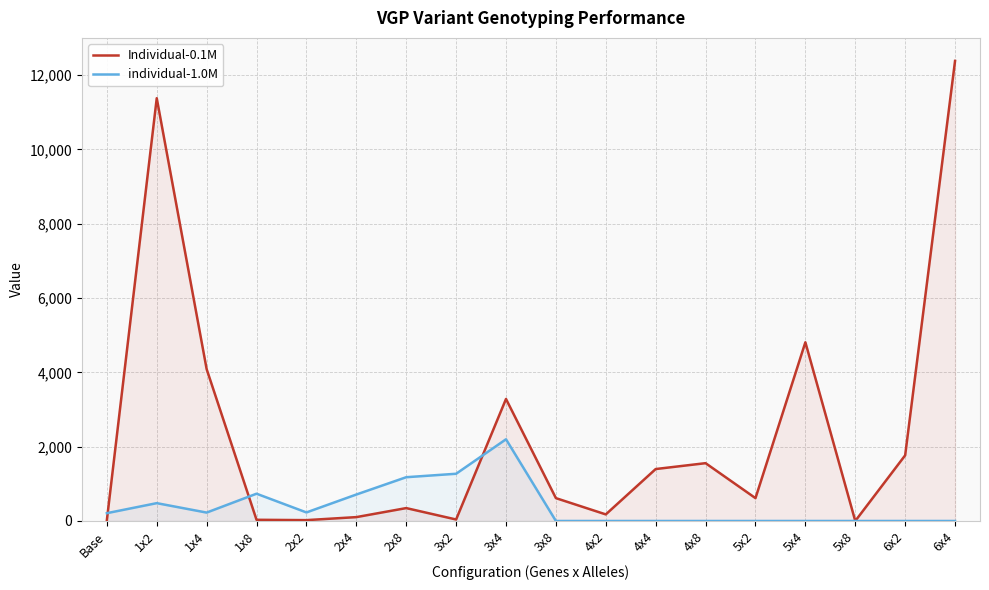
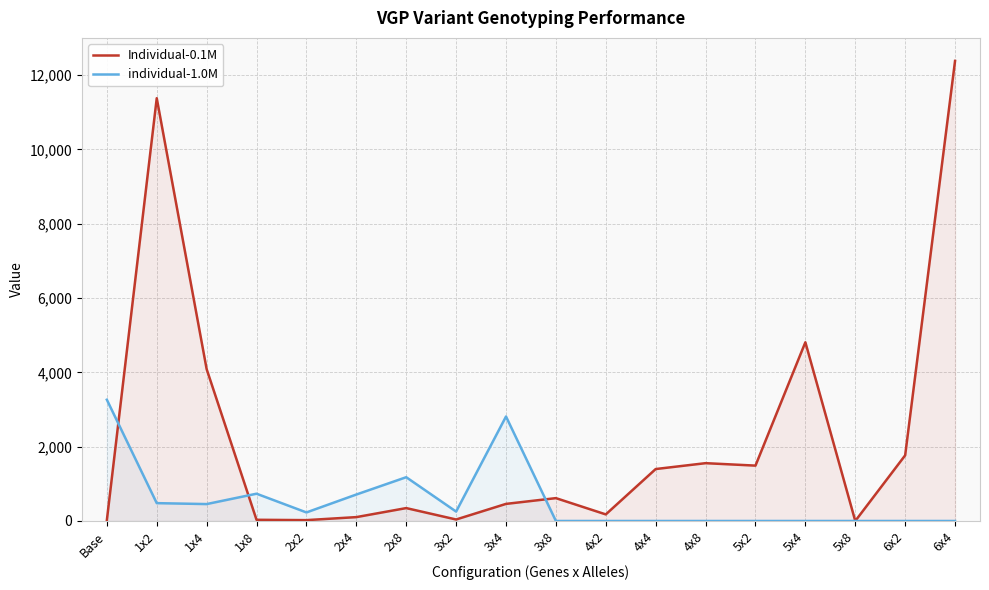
  {
    "Individual-0.1M": {
      "Base": "0",
      "1x2": "11,400",
      "1x4": "4,100",
      "1x8": "0",
      "2x2": "0",
      "2x4": "100",
      "2x8": "300",
      "3x2": "0",
-     "3x4": "3,300",
+     "3x4": "500",
      "3x8": "600",
      "4x2": "200",
      "4x4": "1,400",
      "4x8": "1,600",
-     "5x2": "600",
+     "5x2": "1,500",
      "5x4": "4,800",
      "6x2": "1,800",
      "6x4": "12,400"
    },
    "individual-1.0M": {
-     "Base": "200",
+     "Base": "3,300",
      "1x2": "500",
-     "1x4": "200",
+     "1x4": "500",
      "1x8": "700",
      "2x2": "200",
      "2x4": "700",
      "2x8": "1,200",
-     "3x2": "1,300",
-     "3x4": "2,200",
+     "3x2": "300",
+     "3x4": "2,800",
      "3x8": "0",
      "4x2": "0",
      "4x4": "0",
      "4x8": "0",
      "5x2": "0",
      "5x4": "0",
      "6x2": "0",
      "6x4": "0"
    }
  }
